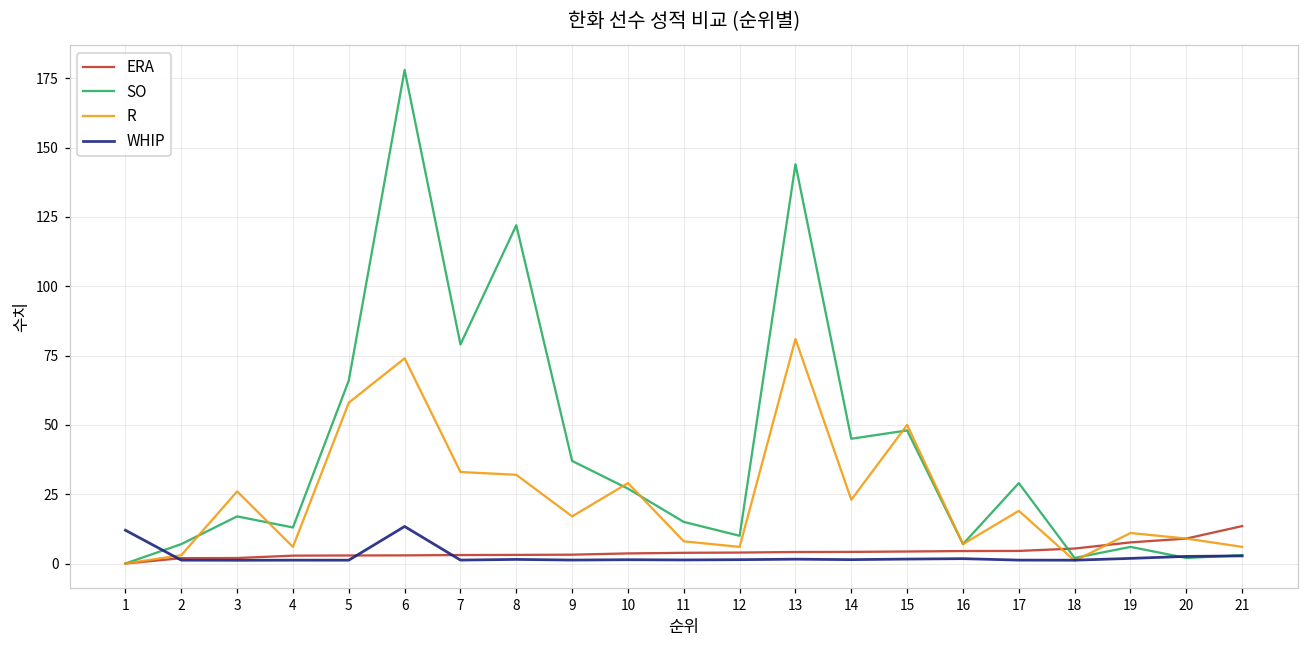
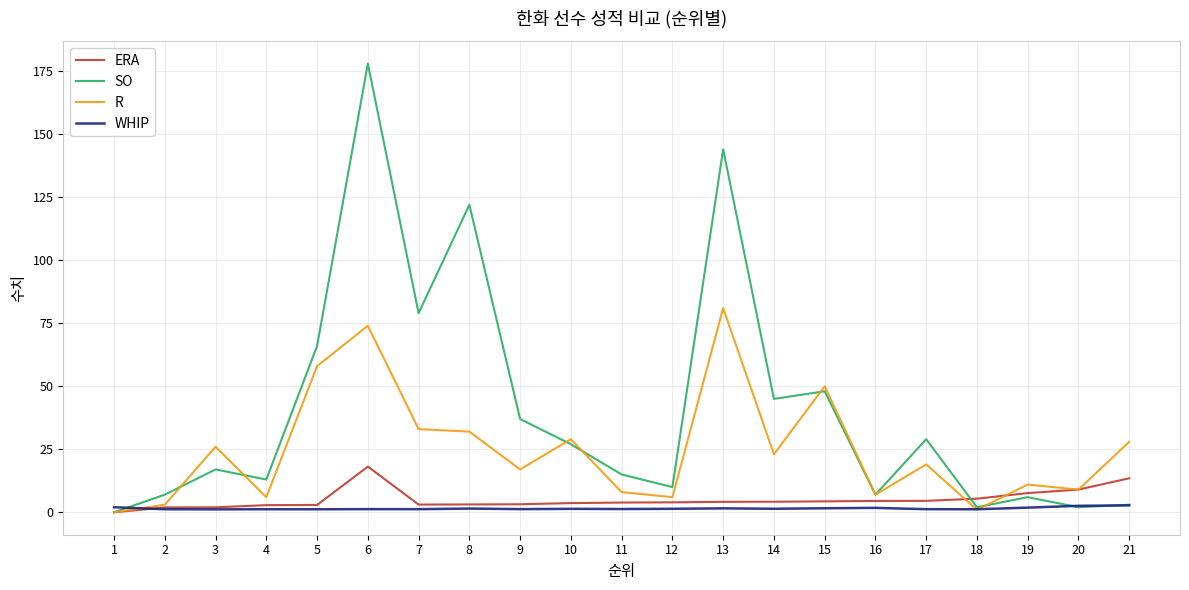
  {
    "ERA": {
      "4": 3,
      "5": 3,
-     "6": 3,
+     "6": 18,
      "7": 3,
      "8": 3,
      "9": 3,
      "10": 4,
      "11": 4,
      "12": 4,
      "13": 4,
      "14": 4,
      "15": 4,
      "16": 5,
      "17": 5,
      "18": 5,
      "19": 8,
      "21": 14
    },
    "SO": {
      "2": 7,
      "3": 17,
      "4": 13,
      "5": 66,
      "6": 178,
      "7": 79,
      "8": 122,
      "9": 37,
      "10": 27,
      "11": 15,
      "12": 10,
      "13": 144,
      "14": 45,
      "15": 48,
      "17": 29,
      "19": 6
    },
    "R": {
      "2": 3,
      "3": 26,
      "4": 6,
      "5": 58,
      "6": 74,
      "7": 33,
      "8": 32,
      "9": 17,
      "10": 29,
      "11": 8,
      "12": 6,
      "13": 81,
      "14": 23,
      "15": 50,
      "17": 19,
      "19": 11,
-     "21": 6
+     "21": 28
    },
    "WHIP": {
-     "1": 12,
+     "1": 2,
      "4": 1,
      "5": 1,
-     "6": 13,
+     "6": 1,
      "7": 1,
      "8": 1,
      "9": 1,
      "10": 1,
      "11": 1,
      "12": 1,
      "13": 2,
      "14": 1,
      "15": 2,
      "16": 2,
      "17": 1,
      "19": 2
    }
  }
